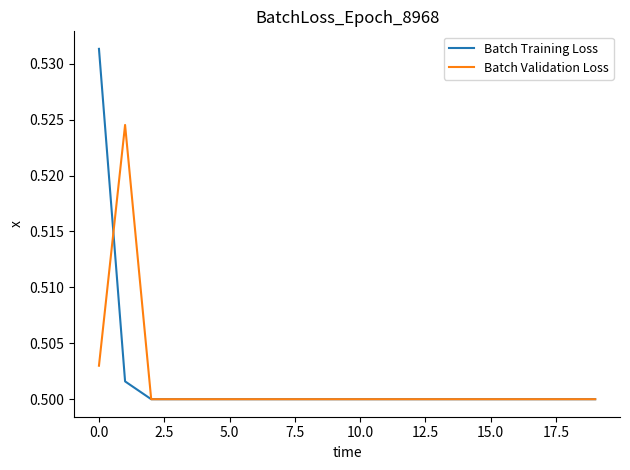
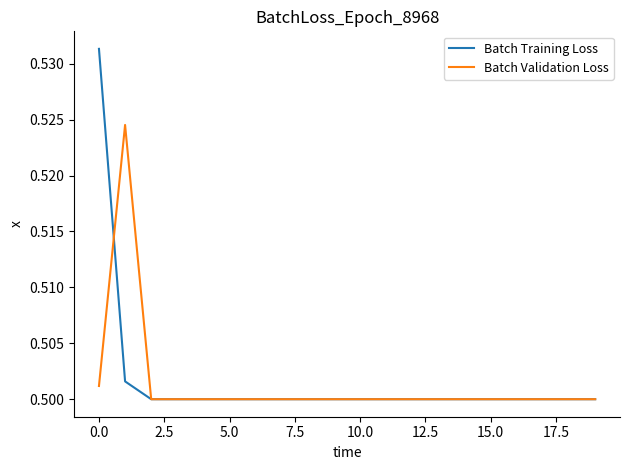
  {
    "Batch Training Loss": {
      "0.0": 0.5313
    },
    "Batch Validation Loss": {
-     "0.0": 0.5030
+     "0.0": 0.5012
    }
  }
